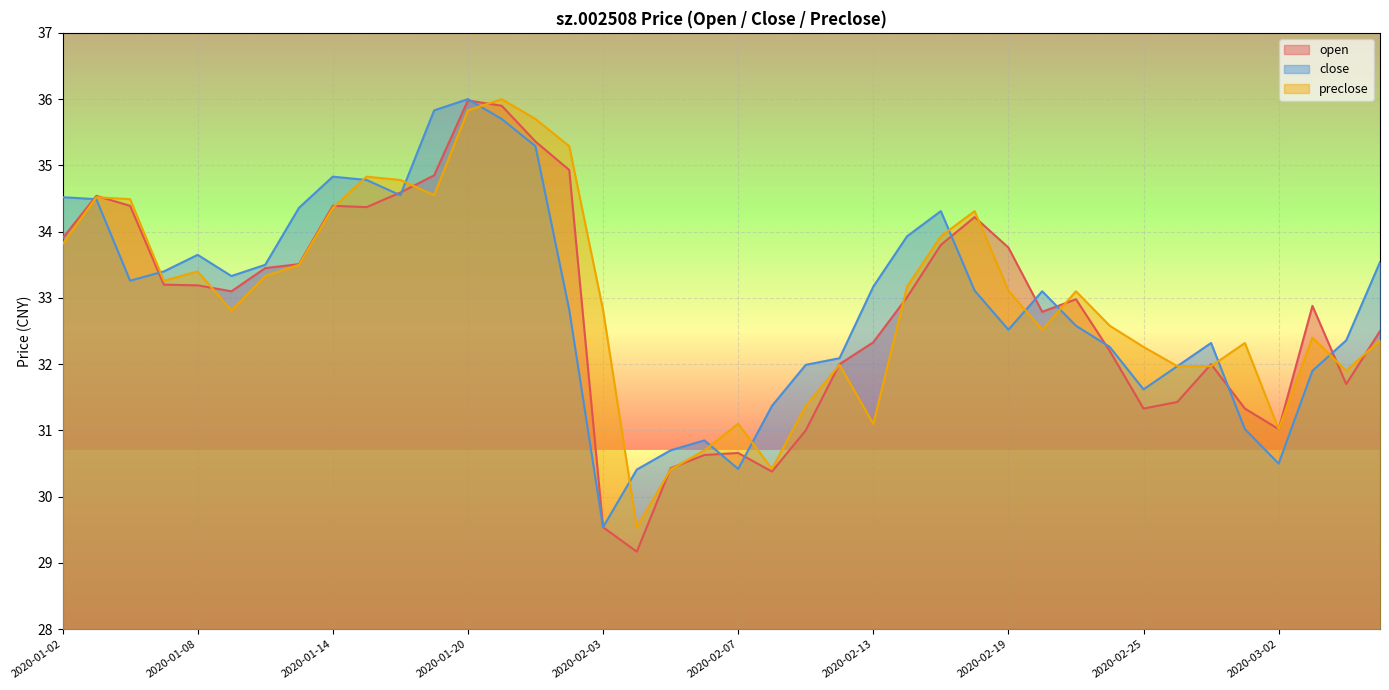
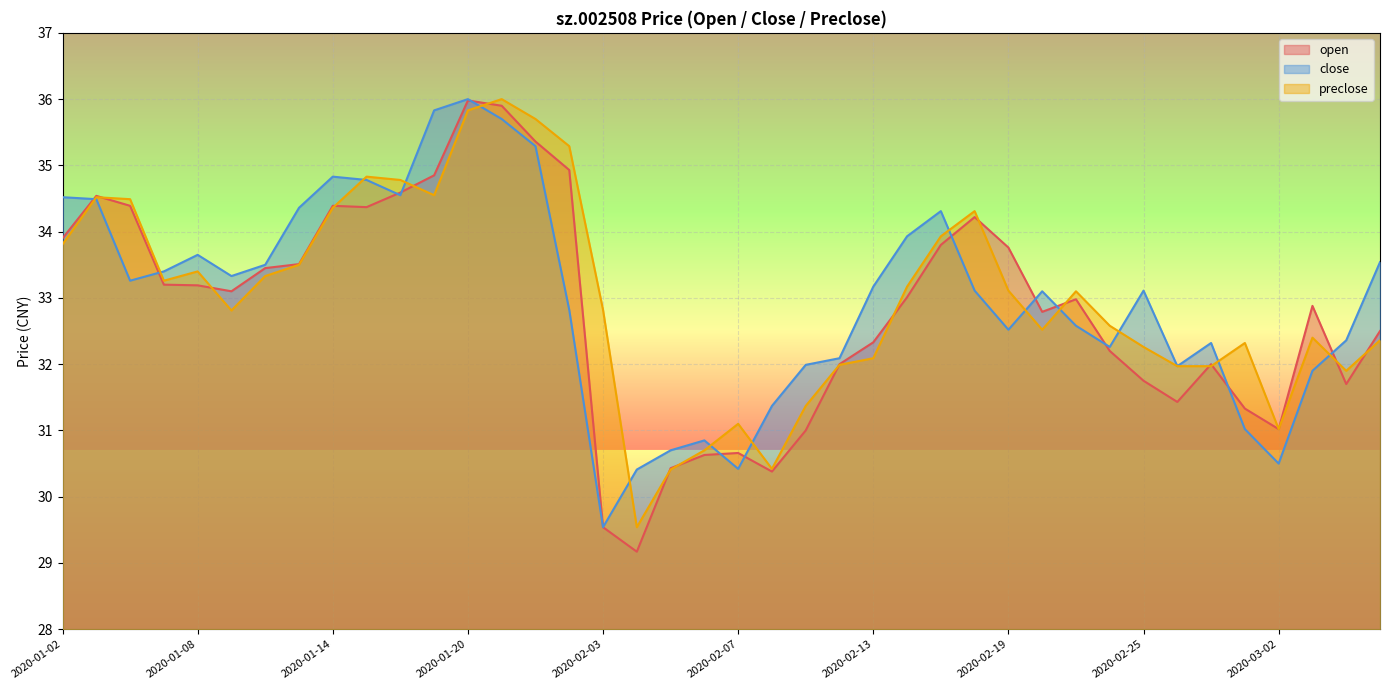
  {
    "open": {
      "2020-01-02": 33.9,
      "2020-01-08": 33.2,
      "2020-02-07": 30.7,
      "2020-02-13": 32.3,
      "2020-02-19": 33.8,
-     "2020-02-25": 31.3
+     "2020-02-25": 31.8
    },
    "close": {
      "2020-01-02": 34.5,
      "2020-01-08": 33.7,
      "2020-01-14": 34.8,
      "2020-02-07": 30.4,
      "2020-02-13": 33.2,
      "2020-02-19": 32.5,
-     "2020-02-25": 31.6,
+     "2020-02-25": 33.1,
      "2020-03-02": 30.5
    },
    "preclose": {
      "2020-01-02": 33.8,
      "2020-01-08": 33.4,
      "2020-01-20": 35.8,
      "2020-02-03": 32.8,
      "2020-02-07": 31.1,
-     "2020-02-13": 31.1,
+     "2020-02-13": 32.1,
      "2020-02-19": 33.1,
      "2020-02-25": 32.3
    }
  }
